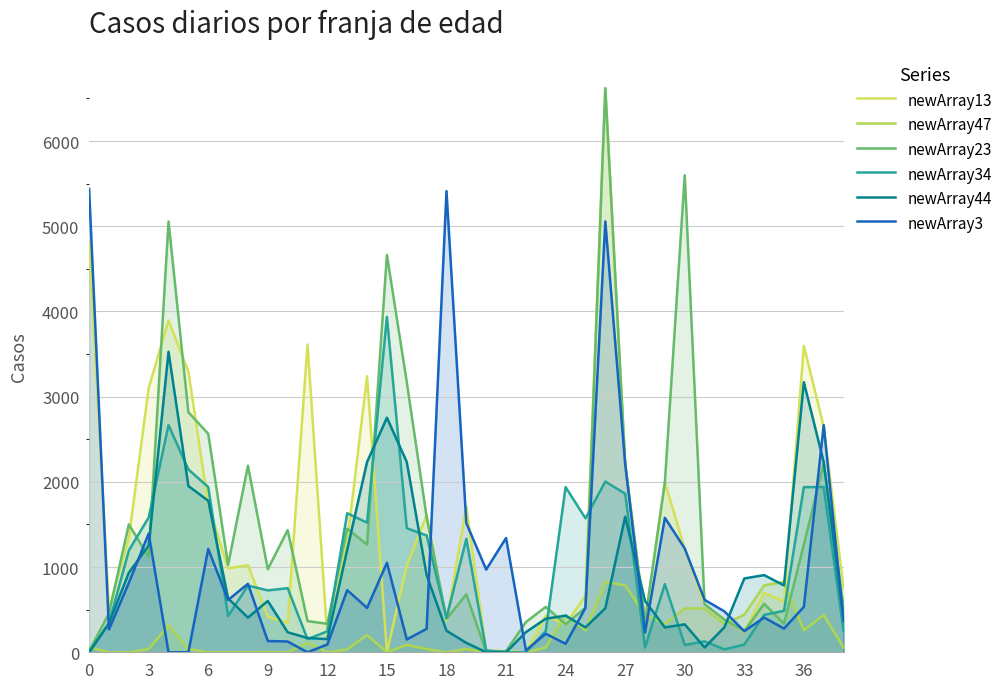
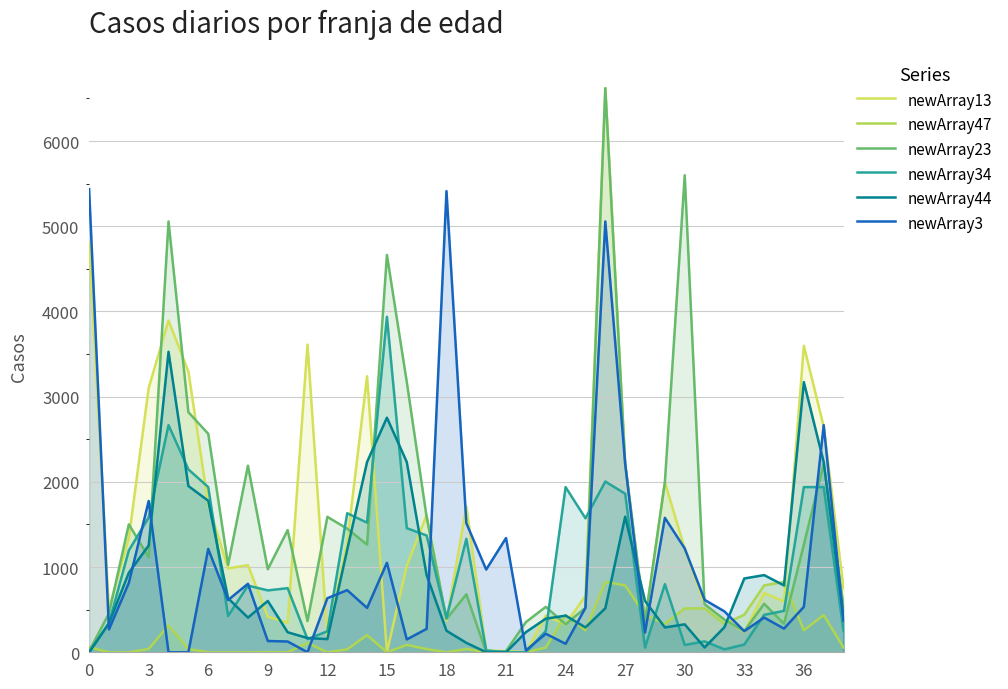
  {
    "newArray23": {
      "3": 1100,
      "6": 2600,
      "9": 1000,
-     "12": 300,
+     "12": 1600,
      "15": 4700,
      "30": 5600,
      "36": 1300
    },
    "newArray3": {
      "0": 5400,
-     "3": 1400,
+     "3": 1800,
      "6": 1200,
      "9": 100,
-     "12": 100,
+     "12": 600,
      "15": 1100,
      "18": 5400,
      "21": 1300,
      "24": 100,
      "36": 500
    }
  }
